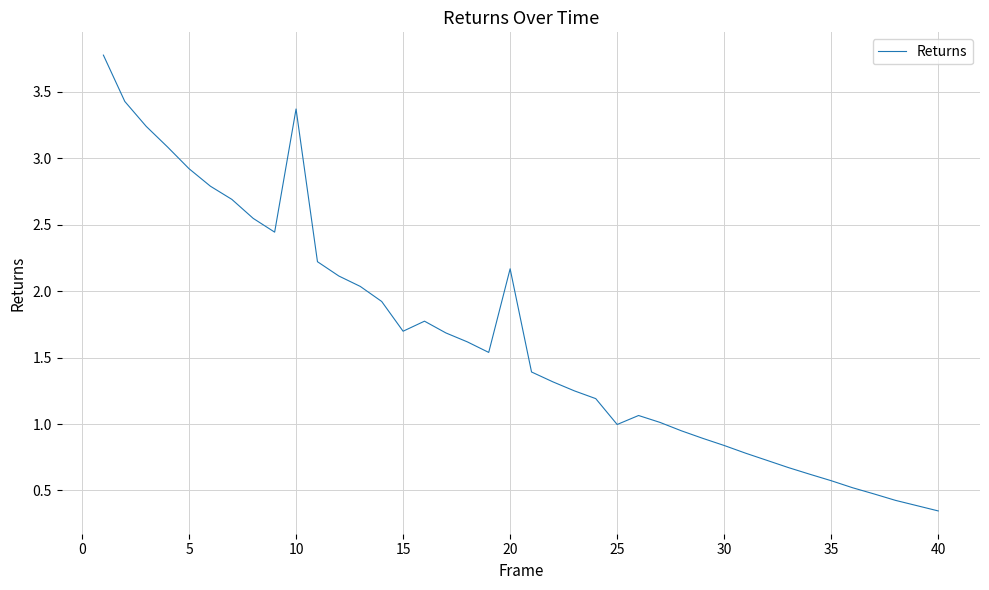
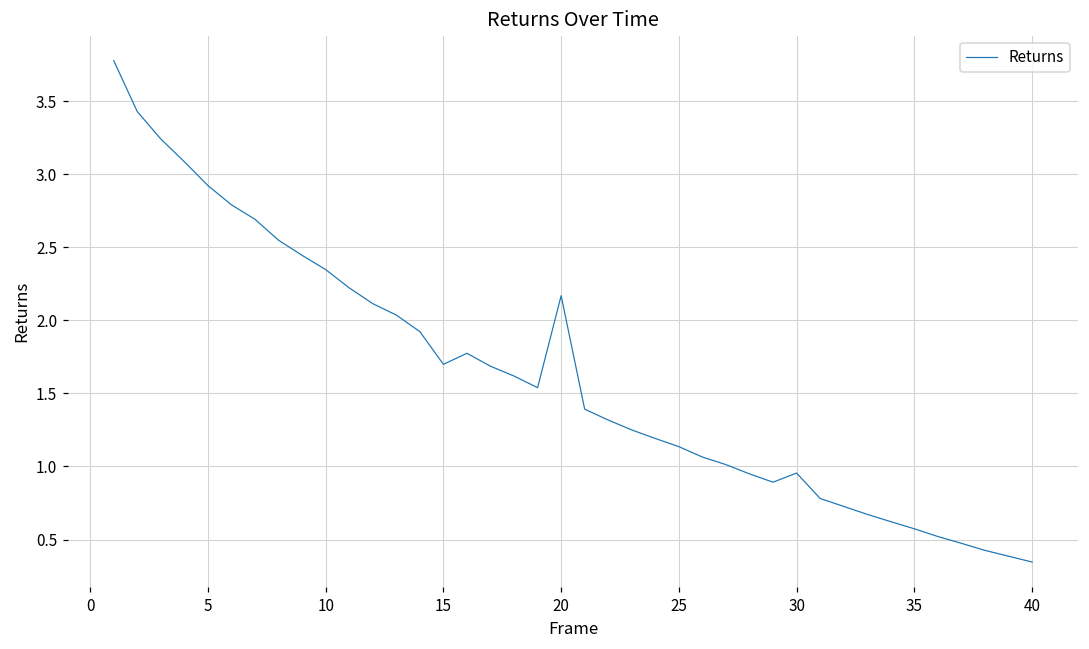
  {
    "5": 2.92,
-   "10": 3.37,
+   "10": 2.35,
    "15": 1.70,
    "20": 2.17,
-   "25": 1.00,
-   "30": 0.84,
+   "25": 1.14,
+   "30": 0.95,
    "35": 0.57,
    "40": 0.35
  }
